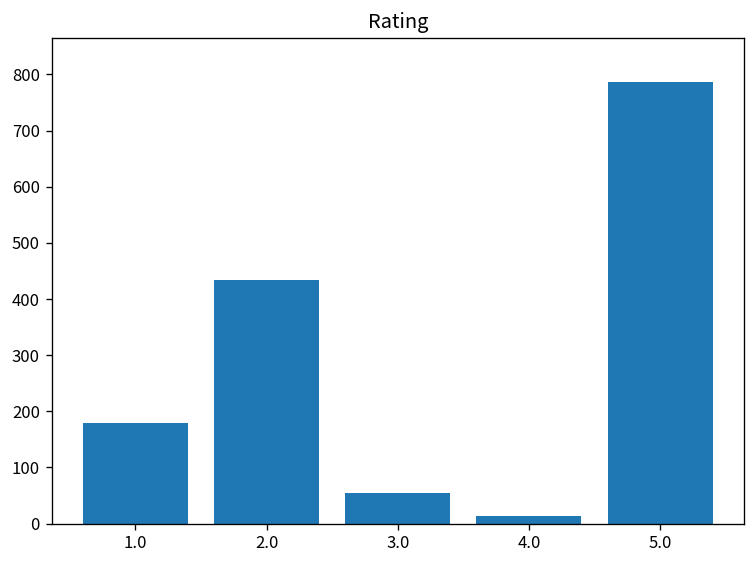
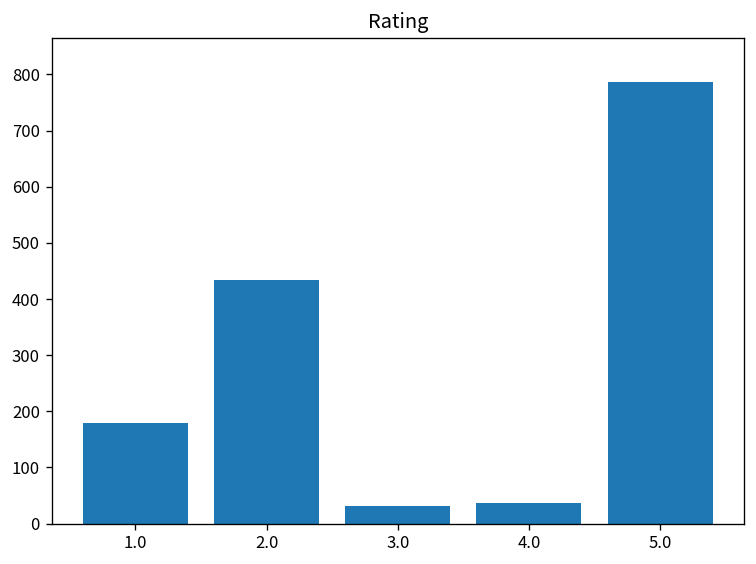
  {
    "1.0": 180,
    "2.0": 430,
-   "3.0": 50,
-   "4.0": 10,
+   "3.0": 30,
+   "4.0": 40,
    "5.0": 790
  }
